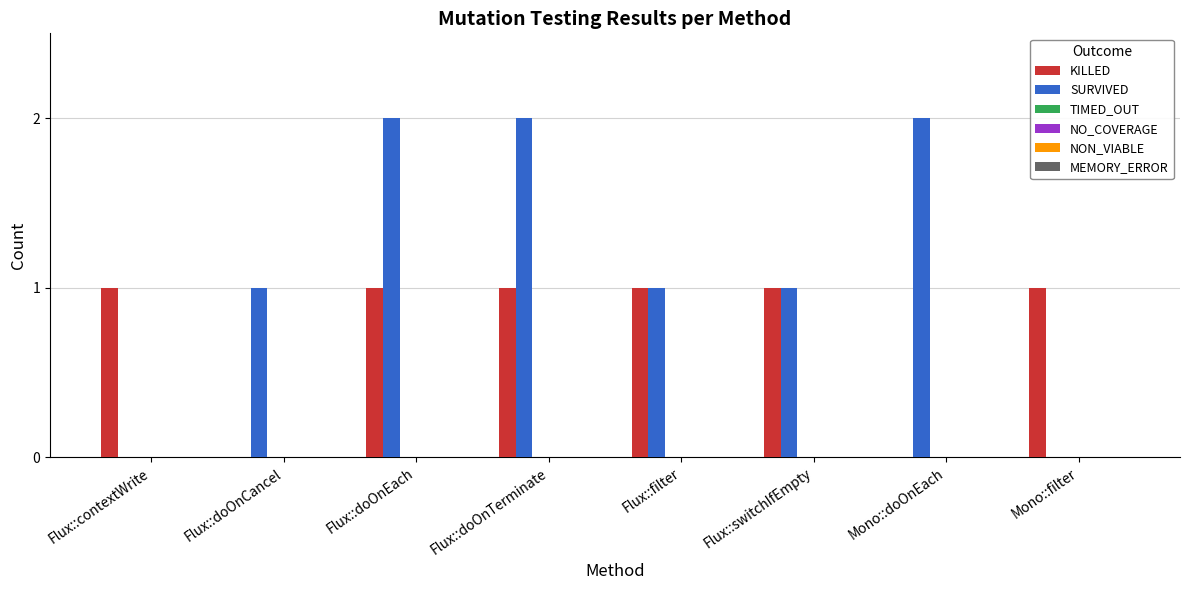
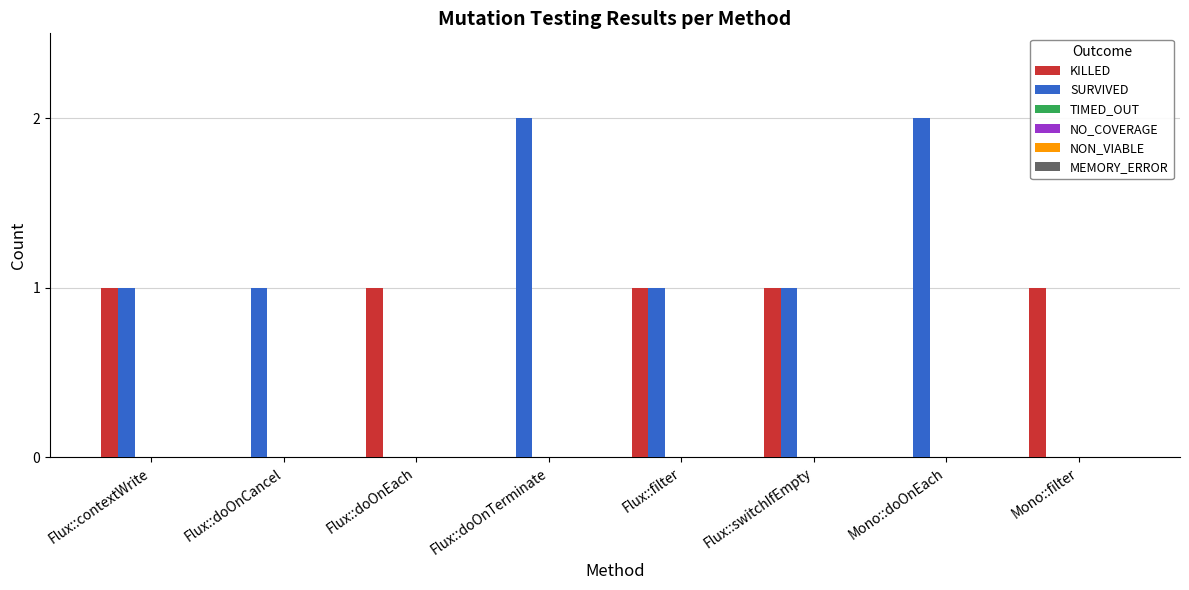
  {
    "KILLED": {
      "Flux::contextWrite": 1,
      "Flux::doOnCancel": 0,
      "Flux::doOnEach": 1,
-     "Flux::doOnTerminate": 1,
+     "Flux::doOnTerminate": 0,
      "Flux::filter": 1,
      "Flux::switchIfEmpty": 1,
      "Mono::doOnEach": 0,
      "Mono::filter": 1
    },
    "SURVIVED": {
-     "Flux::contextWrite": 0,
+     "Flux::contextWrite": 1,
      "Flux::doOnCancel": 1,
-     "Flux::doOnEach": 2,
+     "Flux::doOnEach": 0,
      "Flux::doOnTerminate": 2,
      "Flux::filter": 1,
      "Flux::switchIfEmpty": 1,
      "Mono::doOnEach": 2,
      "Mono::filter": 0
    },
    "TIMED_OUT": {
      "Flux::contextWrite": 0,
      "Flux::doOnCancel": 0,
      "Flux::doOnEach": 0,
      "Flux::doOnTerminate": 0,
      "Flux::filter": 0,
      "Flux::switchIfEmpty": 0,
      "Mono::doOnEach": 0,
      "Mono::filter": 0
    },
    "NO_COVERAGE": {
      "Flux::contextWrite": 0,
      "Flux::doOnCancel": 0,
      "Flux::doOnEach": 0,
      "Flux::doOnTerminate": 0,
      "Flux::filter": 0,
      "Flux::switchIfEmpty": 0,
      "Mono::doOnEach": 0,
      "Mono::filter": 0
    },
    "NON_VIABLE": {
      "Flux::contextWrite": 0,
      "Flux::doOnCancel": 0,
      "Flux::doOnEach": 0,
      "Flux::doOnTerminate": 0,
      "Flux::filter": 0,
      "Flux::switchIfEmpty": 0,
      "Mono::doOnEach": 0,
      "Mono::filter": 0
    },
    "MEMORY_ERROR": {
      "Flux::contextWrite": 0,
      "Flux::doOnCancel": 0,
      "Flux::doOnEach": 0,
      "Flux::doOnTerminate": 0,
      "Flux::filter": 0,
      "Flux::switchIfEmpty": 0,
      "Mono::doOnEach": 0,
      "Mono::filter": 0
    }
  }
